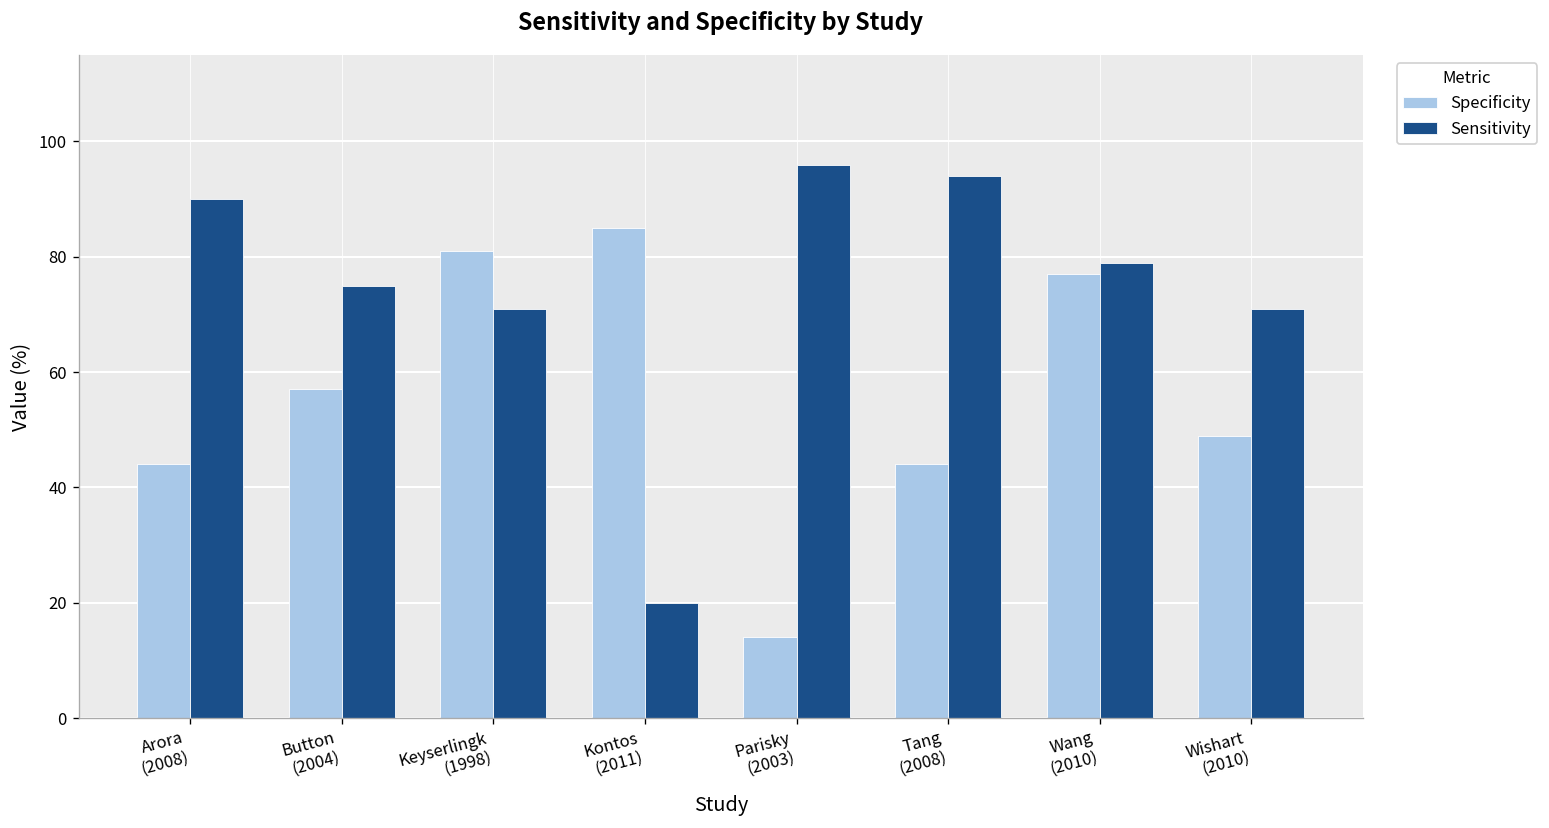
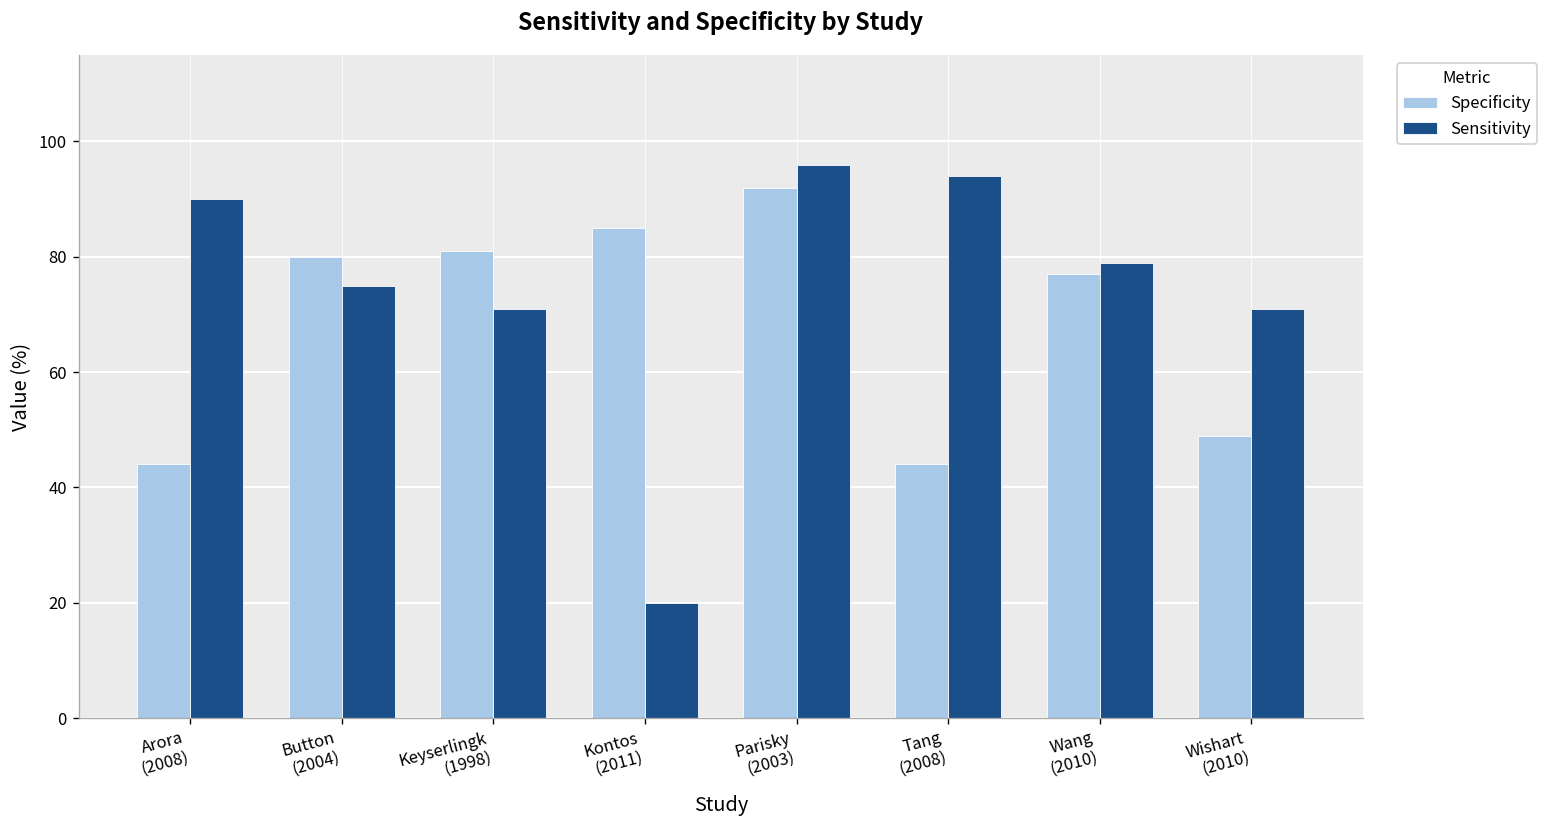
  {
    "Specificity": {
      "Arora (2008)": 44,
-     "Button (2004)": 57,
+     "Button (2004)": 80,
      "Keyserlingk (1998)": 81,
      "Kontos (2011)": 85,
-     "Parisky (2003)": 14,
+     "Parisky (2003)": 92,
      "Tang (2008)": 44,
      "Wang (2010)": 77,
      "Wishart (2010)": 49
    },
    "Sensitivity": {
      "Arora (2008)": 90,
      "Button (2004)": 75,
      "Keyserlingk (1998)": 71,
      "Kontos (2011)": 20,
      "Parisky (2003)": 96,
      "Tang (2008)": 94,
      "Wang (2010)": 79,
      "Wishart (2010)": 71
    }
  }
